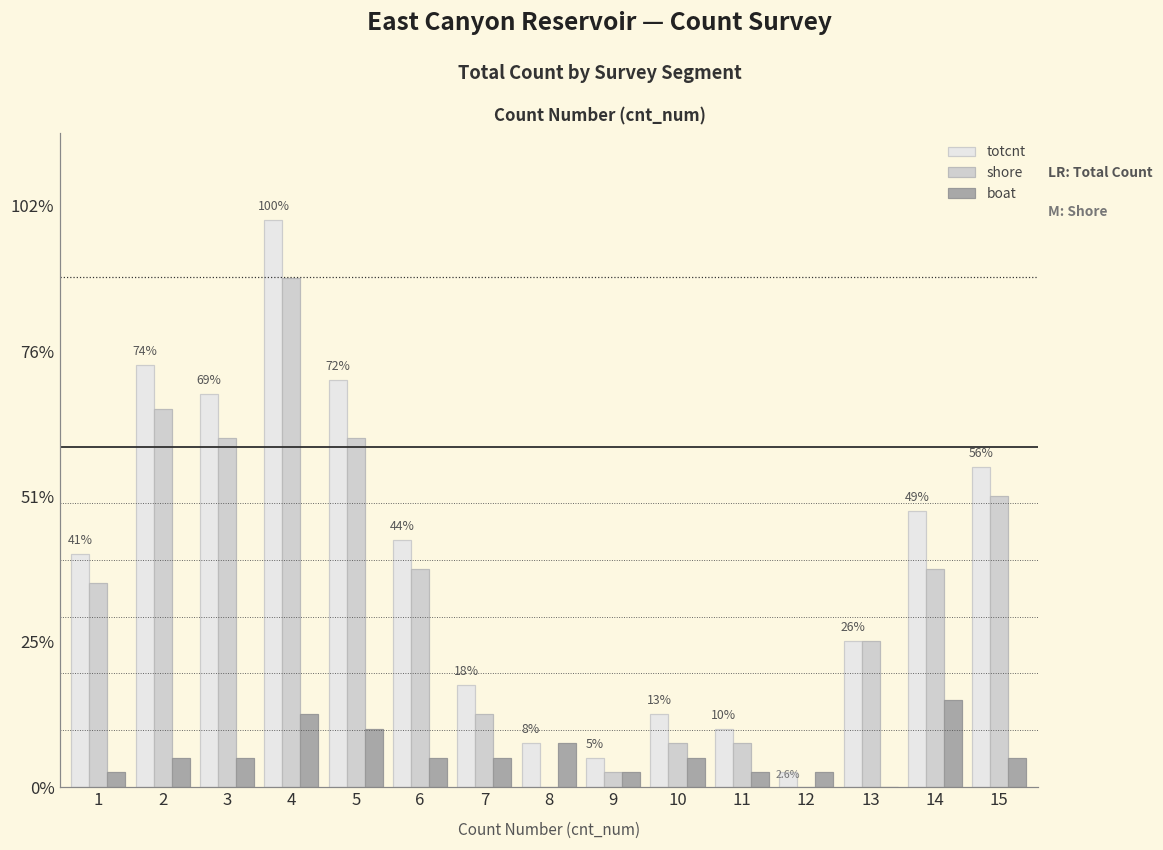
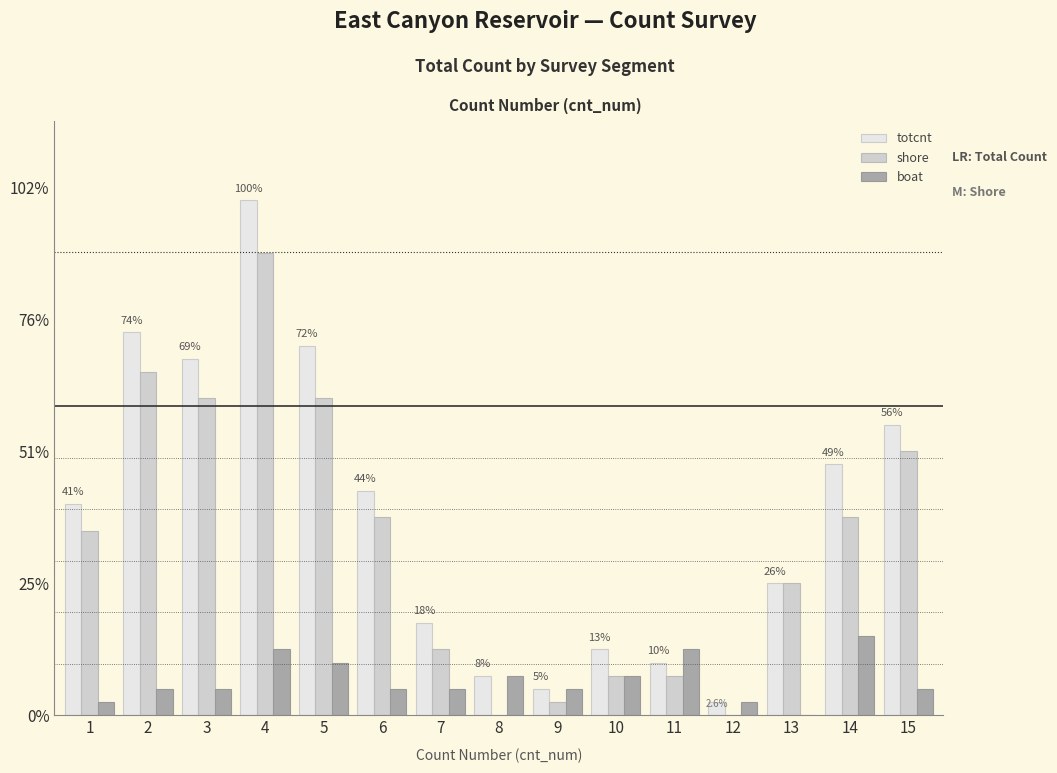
  {
    "boat": {
      "1": "3%",
      "2": "5%",
      "3": "5%",
      "4": "13%",
      "5": "10%",
      "6": "5%",
      "7": "5%",
      "8": "8%",
-     "9": "3%",
-     "10": "5%",
-     "11": "3%",
+     "9": "5%",
+     "10": "8%",
+     "11": "13%",
      "12": "3%",
      "13": "0%",
      "14": "15%",
      "15": "5%"
    }
  }
